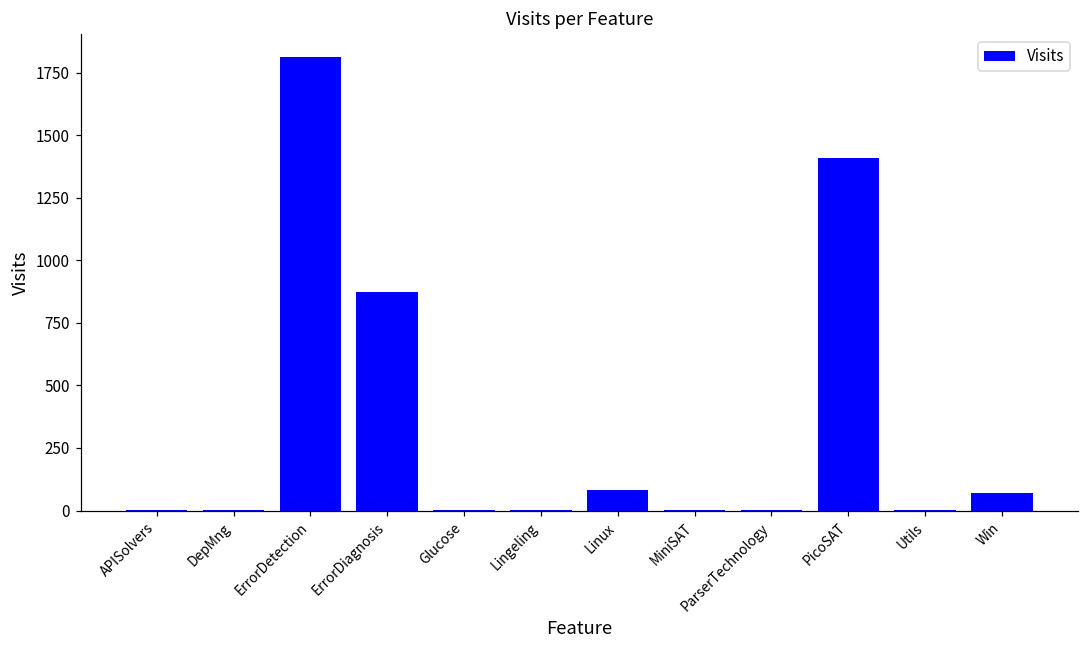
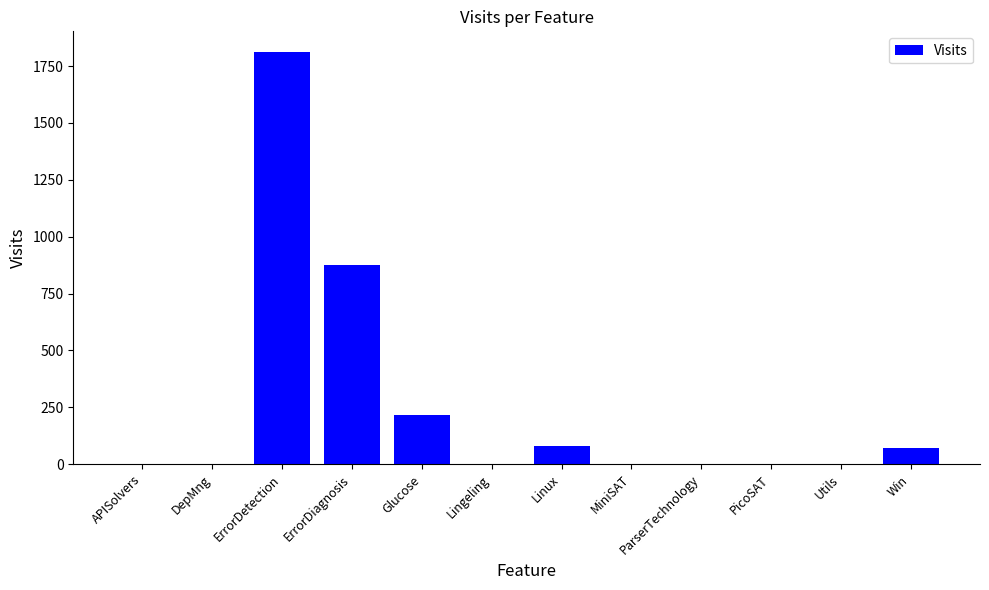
  {
    "ErrorDetection": 1810,
    "ErrorDiagnosis": 880,
-   "Glucose": 0,
+   "Glucose": 220,
    "Linux": 80,
-   "PicoSAT": 1410,
+   "PicoSAT": 0,
    "Win": 70
  }
